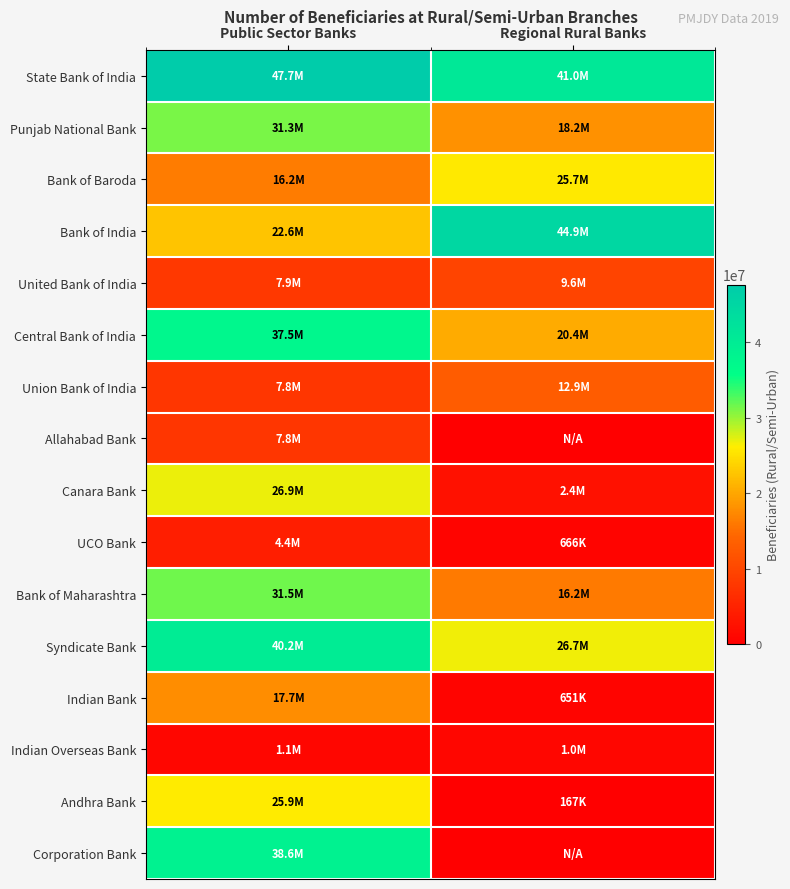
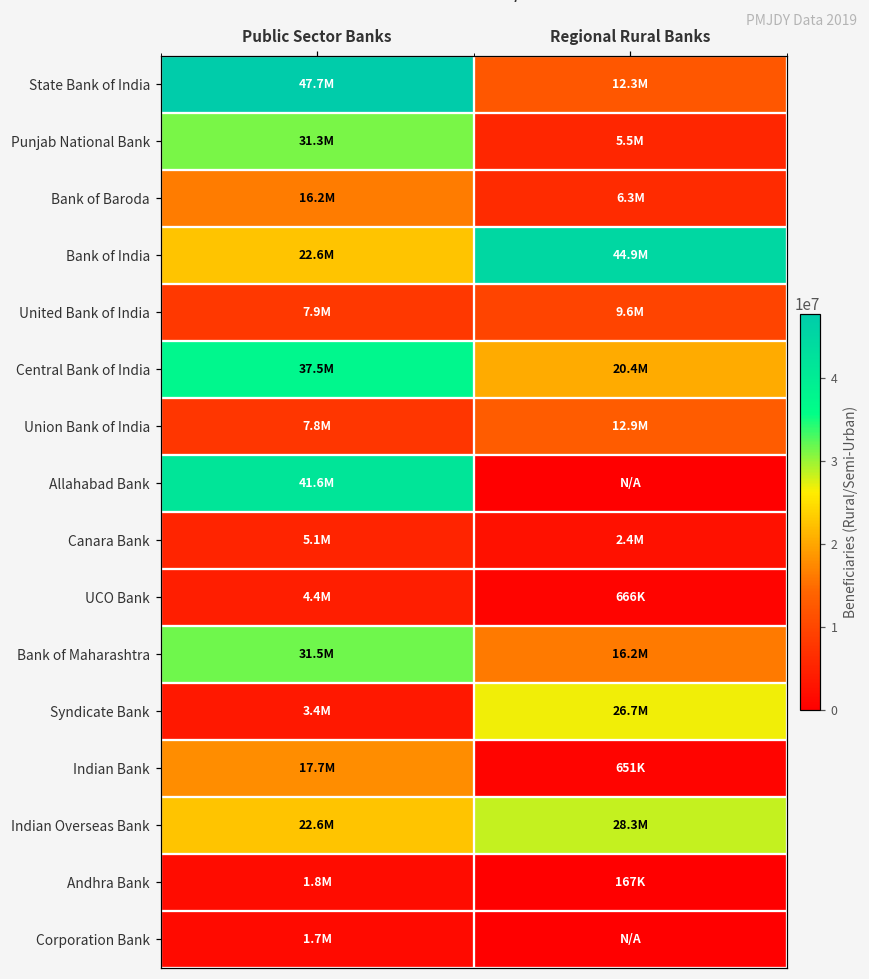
  {
    "State Bank of India": {
      "Public Sector Banks": "47.7M",
-     "Regional Rural Banks": "41.0M"
+     "Regional Rural Banks": "12.3M"
    },
    "Punjab National Bank": {
      "Public Sector Banks": "31.3M",
-     "Regional Rural Banks": "18.2M"
+     "Regional Rural Banks": "5.5M"
    },
    "Bank of Baroda": {
      "Public Sector Banks": "16.2M",
-     "Regional Rural Banks": "25.7M"
+     "Regional Rural Banks": "6.3M"
    },
    "Bank of India": {
      "Public Sector Banks": "22.6M",
      "Regional Rural Banks": "44.9M"
    },
    "United Bank of India": {
      "Public Sector Banks": "7.9M",
      "Regional Rural Banks": "9.6M"
    },
    "Central Bank of India": {
      "Public Sector Banks": "37.5M",
      "Regional Rural Banks": "20.4M"
    },
    "Union Bank of India": {
      "Public Sector Banks": "7.8M",
      "Regional Rural Banks": "12.9M"
    },
    "Allahabad Bank": {
-     "Public Sector Banks": "7.8M"
+     "Public Sector Banks": "41.6M"
    },
    "Canara Bank": {
-     "Public Sector Banks": "26.9M",
+     "Public Sector Banks": "5.1M",
      "Regional Rural Banks": "2.4M"
    },
    "UCO Bank": {
      "Public Sector Banks": "4.4M",
      "Regional Rural Banks": "666K"
    },
    "Bank of Maharashtra": {
      "Public Sector Banks": "31.5M",
      "Regional Rural Banks": "16.2M"
    },
    "Syndicate Bank": {
-     "Public Sector Banks": "40.2M",
+     "Public Sector Banks": "3.4M",
      "Regional Rural Banks": "26.7M"
    },
    "Indian Bank": {
      "Public Sector Banks": "17.7M",
      "Regional Rural Banks": "651K"
    },
    "Indian Overseas Bank": {
-     "Public Sector Banks": "1.1M",
-     "Regional Rural Banks": "1.0M"
+     "Public Sector Banks": "22.6M",
+     "Regional Rural Banks": "28.3M"
    },
    "Andhra Bank": {
-     "Public Sector Banks": "25.9M",
+     "Public Sector Banks": "1.8M",
      "Regional Rural Banks": "167K"
    },
    "Corporation Bank": {
-     "Public Sector Banks": "38.6M"
+     "Public Sector Banks": "1.7M"
    }
  }
